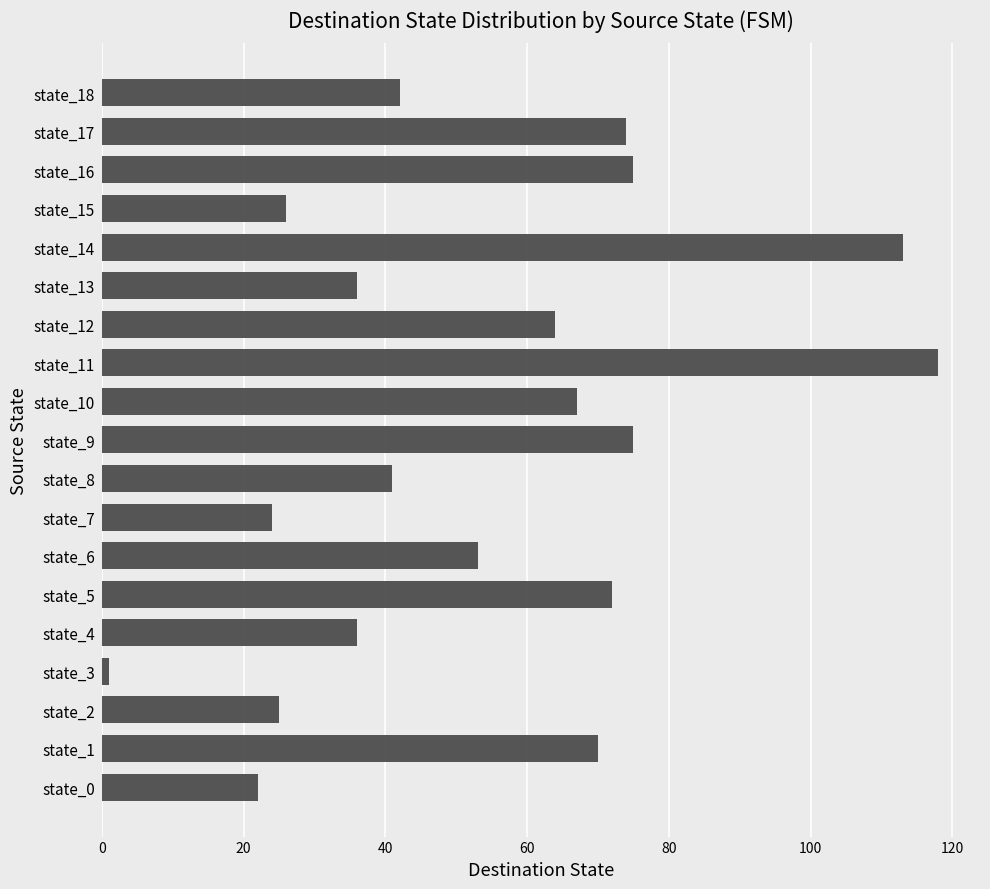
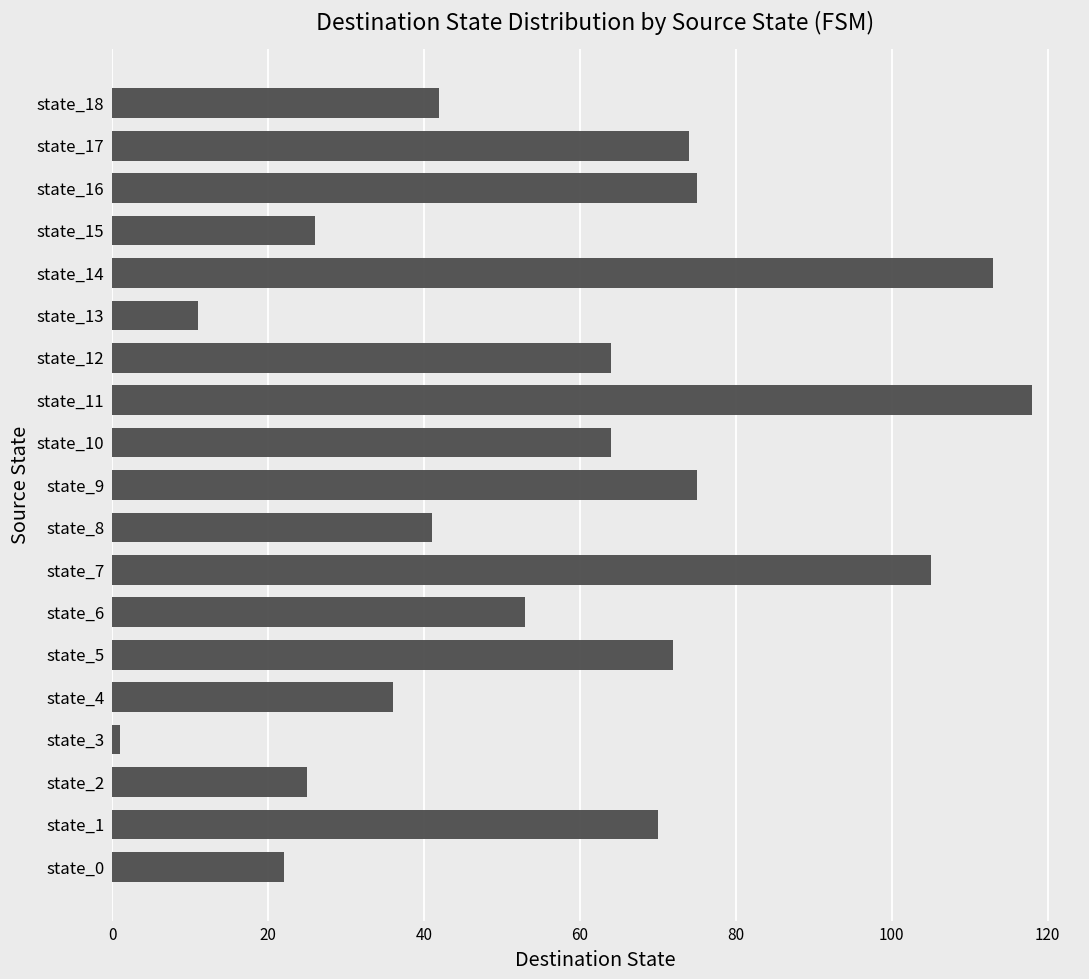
  {
    "state_18": 42,
    "state_17": 74,
    "state_16": 75,
    "state_15": 26,
    "state_14": 113,
-   "state_13": 36,
+   "state_13": 11,
    "state_12": 64,
    "state_11": 118,
-   "state_10": 67,
+   "state_10": 64,
    "state_9": 75,
    "state_8": 41,
-   "state_7": 24,
+   "state_7": 105,
    "state_6": 53,
    "state_5": 72,
    "state_4": 36,
    "state_3": 1,
    "state_2": 25,
    "state_1": 70,
    "state_0": 22
  }
